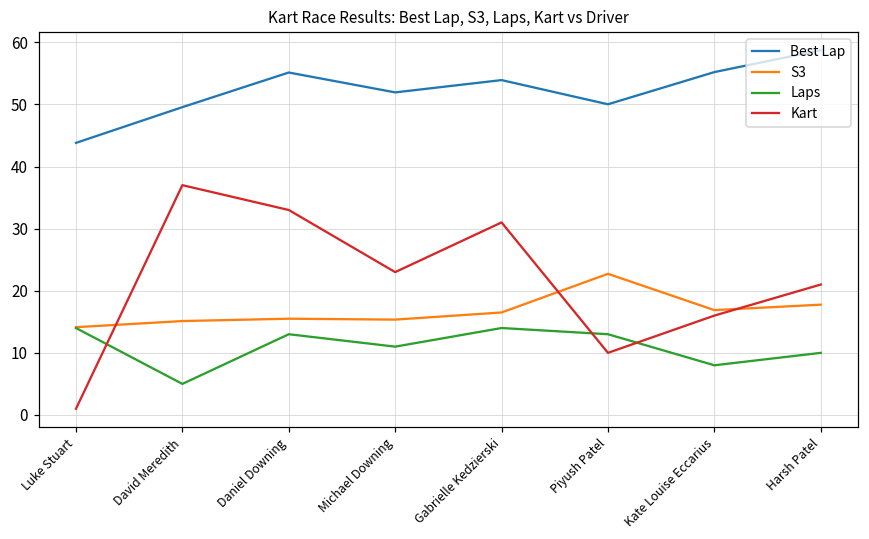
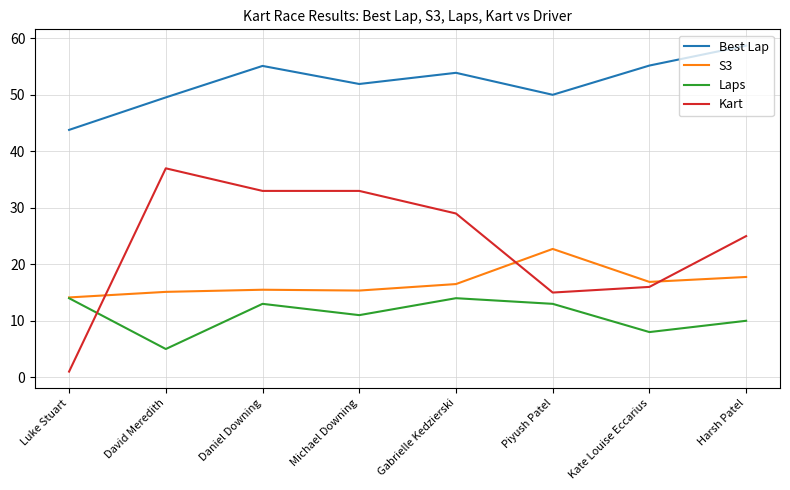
  {
    "Best Lap": {
      "Luke Stuart": 44,
      "David Meredith": 50,
      "Daniel Downing": 55,
      "Michael Downing": 52,
      "Gabrielle Kedzierski": 54,
      "Piyush Patel": 50,
      "Kate Louise Eccarius": 55
    },
    "S3": {
      "David Meredith": 15,
      "Daniel Downing": 15,
      "Michael Downing": 15,
      "Gabrielle Kedzierski": 17,
      "Piyush Patel": 23,
      "Kate Louise Eccarius": 17,
      "Harsh Patel": 18
    },
    "Laps": {
      "David Meredith": 5,
      "Daniel Downing": 13,
      "Michael Downing": 11,
      "Gabrielle Kedzierski": 14,
      "Piyush Patel": 13,
      "Kate Louise Eccarius": 8,
      "Harsh Patel": 10
    },
    "Kart": {
      "Luke Stuart": 1,
      "David Meredith": 37,
      "Daniel Downing": 33,
-     "Michael Downing": 23,
-     "Gabrielle Kedzierski": 31,
-     "Piyush Patel": 10,
+     "Michael Downing": 33,
+     "Gabrielle Kedzierski": 29,
+     "Piyush Patel": 15,
      "Kate Louise Eccarius": 16,
-     "Harsh Patel": 21
+     "Harsh Patel": 25
    }
  }
